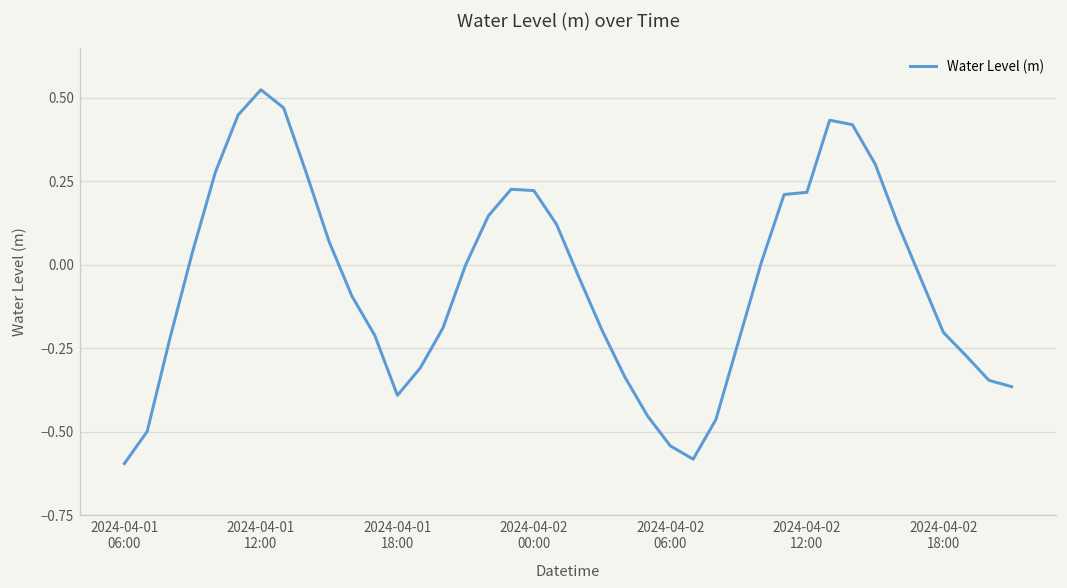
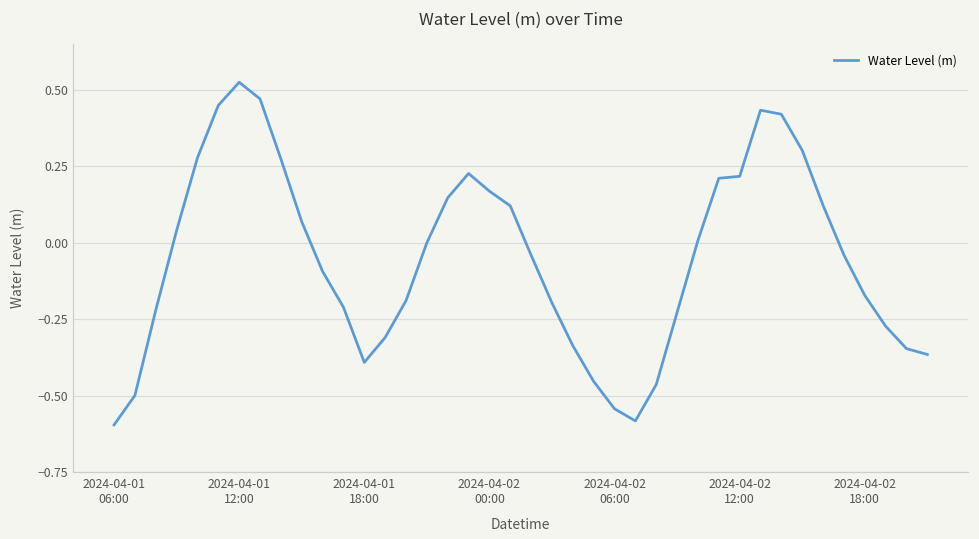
  {
    "2024-04-01 06:00": -0.59,
    "2024-04-01 12:00": 0.52,
    "2024-04-01 18:00": -0.39,
-   "2024-04-02 00:00": 0.22,
+   "2024-04-02 00:00": 0.17,
    "2024-04-02 06:00": -0.54,
    "2024-04-02 12:00": 0.22,
-   "2024-04-02 18:00": -0.20
+   "2024-04-02 18:00": -0.17
  }
